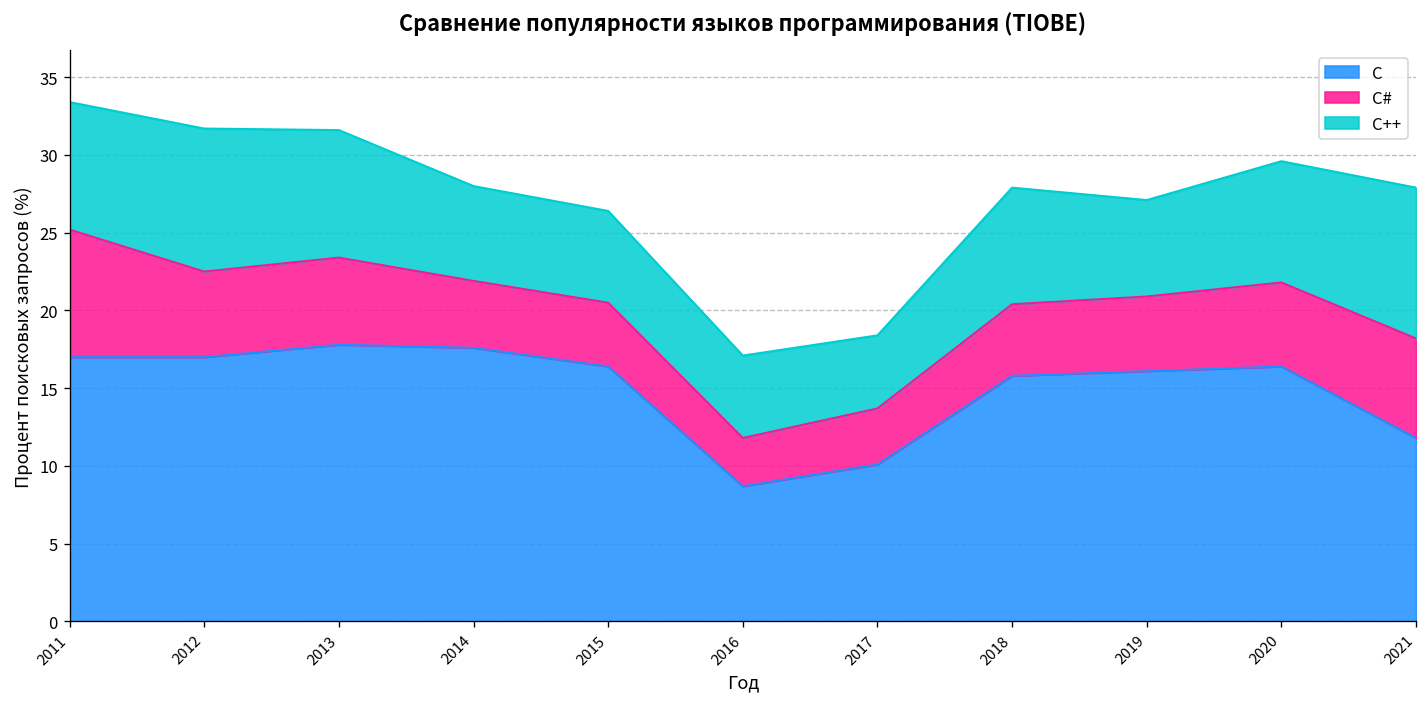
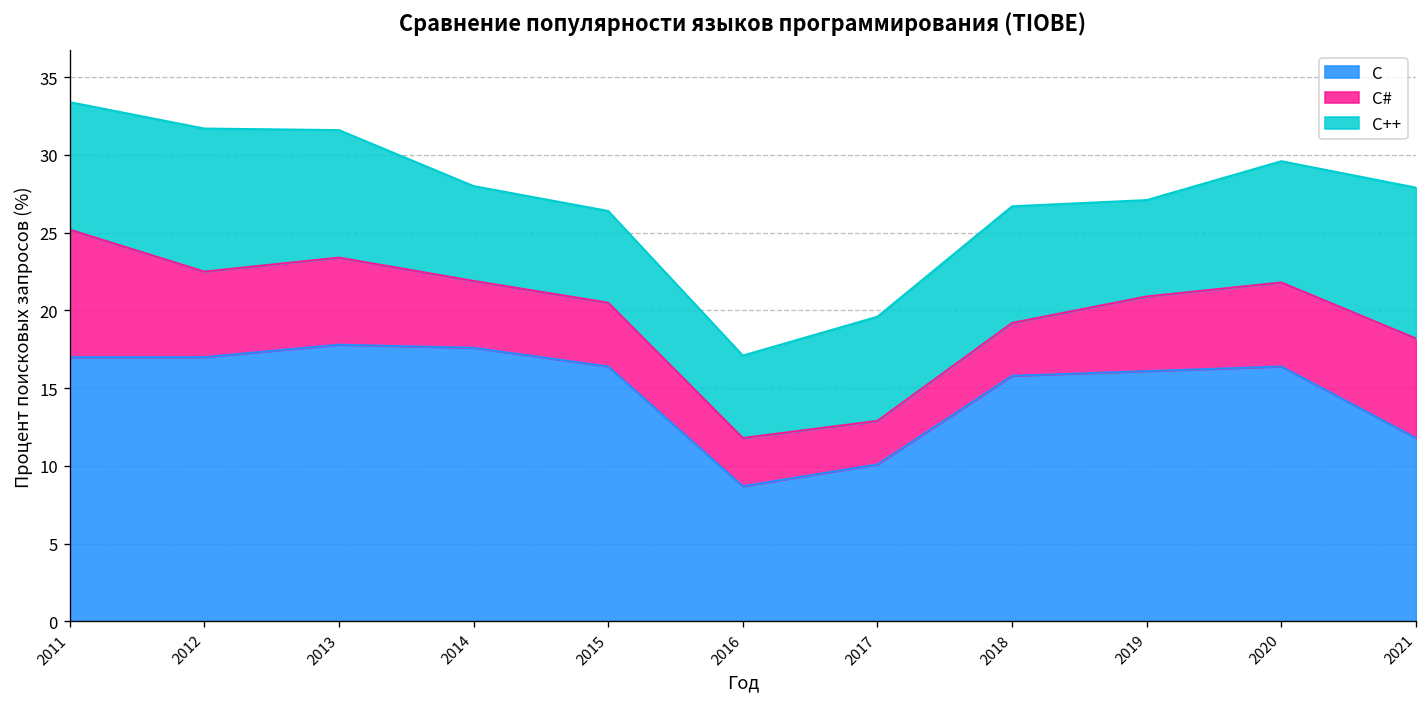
  {
    "C": {
      "2011": 17.0,
      "2012": 17.0,
      "2013": 17.8,
      "2014": 17.6,
      "2015": 16.4,
      "2016": 8.7,
      "2017": 10.1,
      "2018": 15.8,
      "2019": 16.1,
      "2020": 16.4,
      "2021": 11.8
    },
    "C#": {
      "2011": 8.2,
      "2012": 5.5,
      "2013": 5.6,
      "2014": 4.3,
      "2015": 4.1,
      "2016": 3.1,
-     "2017": 3.6,
-     "2018": 4.6,
+     "2017": 2.8,
+     "2018": 3.4,
      "2019": 4.8,
      "2020": 5.4,
      "2021": 6.4
    },
    "C++": {
      "2011": 8.2,
      "2012": 9.2,
      "2013": 8.2,
      "2014": 6.1,
      "2015": 5.9,
      "2016": 5.3,
-     "2017": 4.7,
+     "2017": 6.7,
      "2018": 7.5,
      "2019": 6.2,
      "2020": 7.8,
      "2021": 9.7
    }
  }
